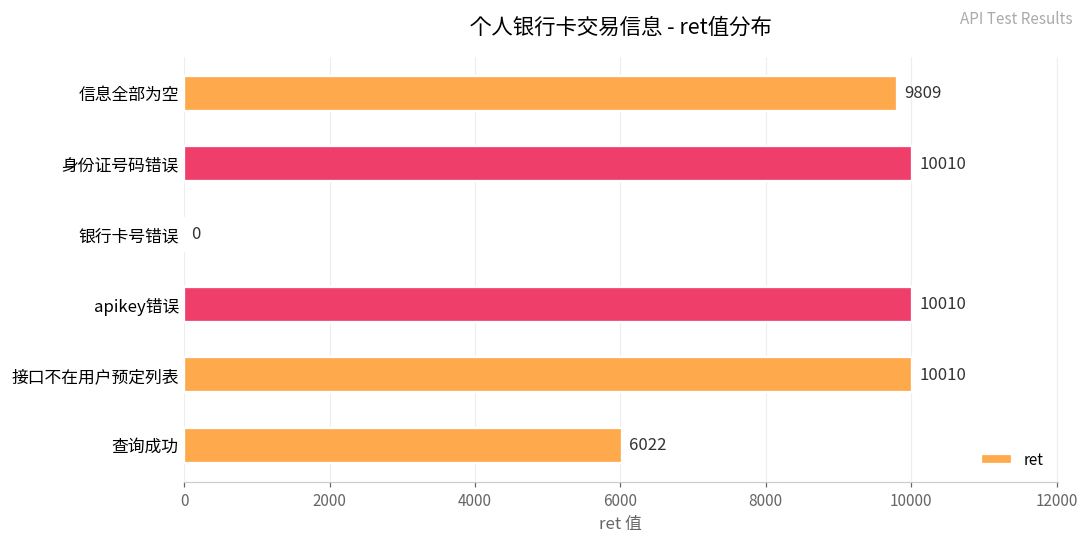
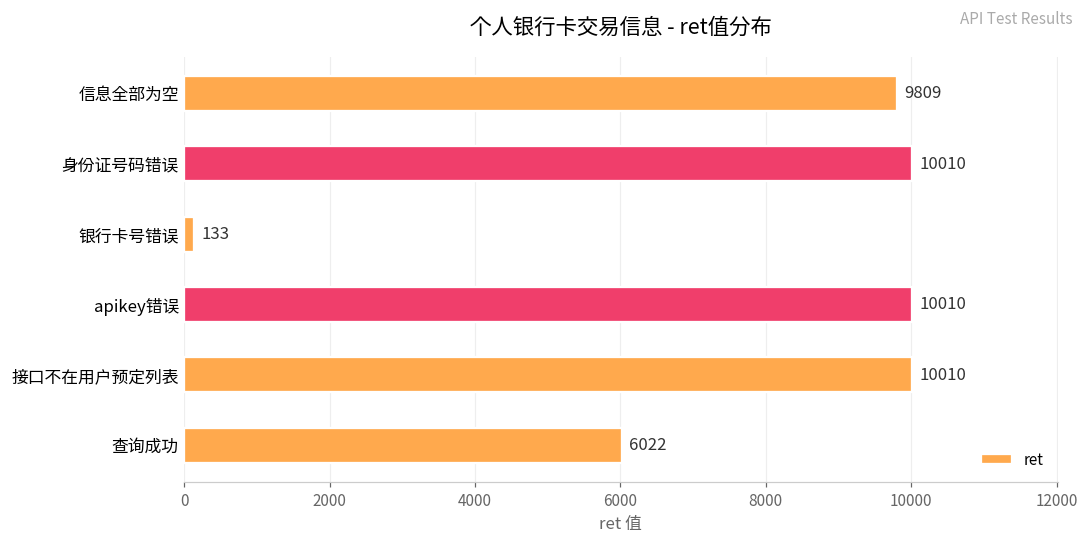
  {
    "信息全部为空": 9809,
    "身份证号码错误": 10010,
-   "银行卡号错误": 0,
+   "银行卡号错误": 133,
    "apikey错误": 10010,
    "接口不在用户预定列表": 10010,
    "查询成功": 6022
  }
